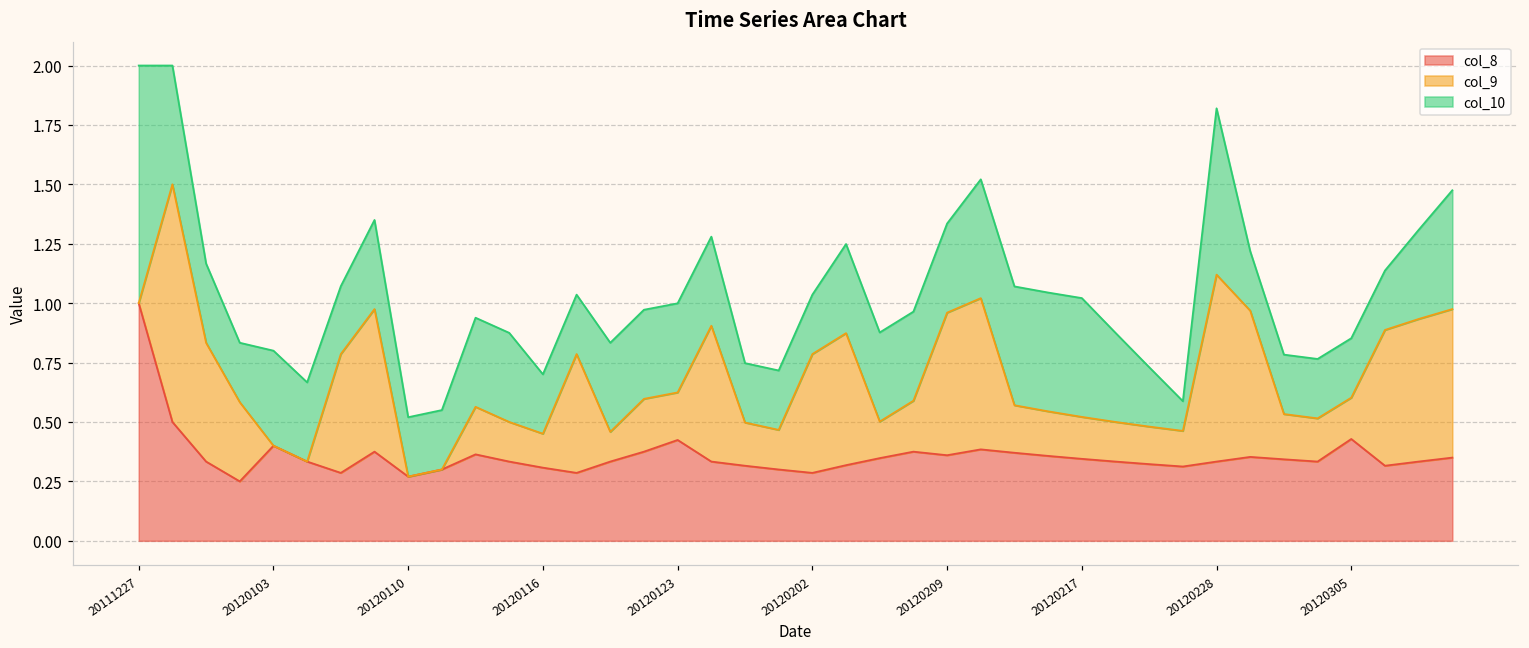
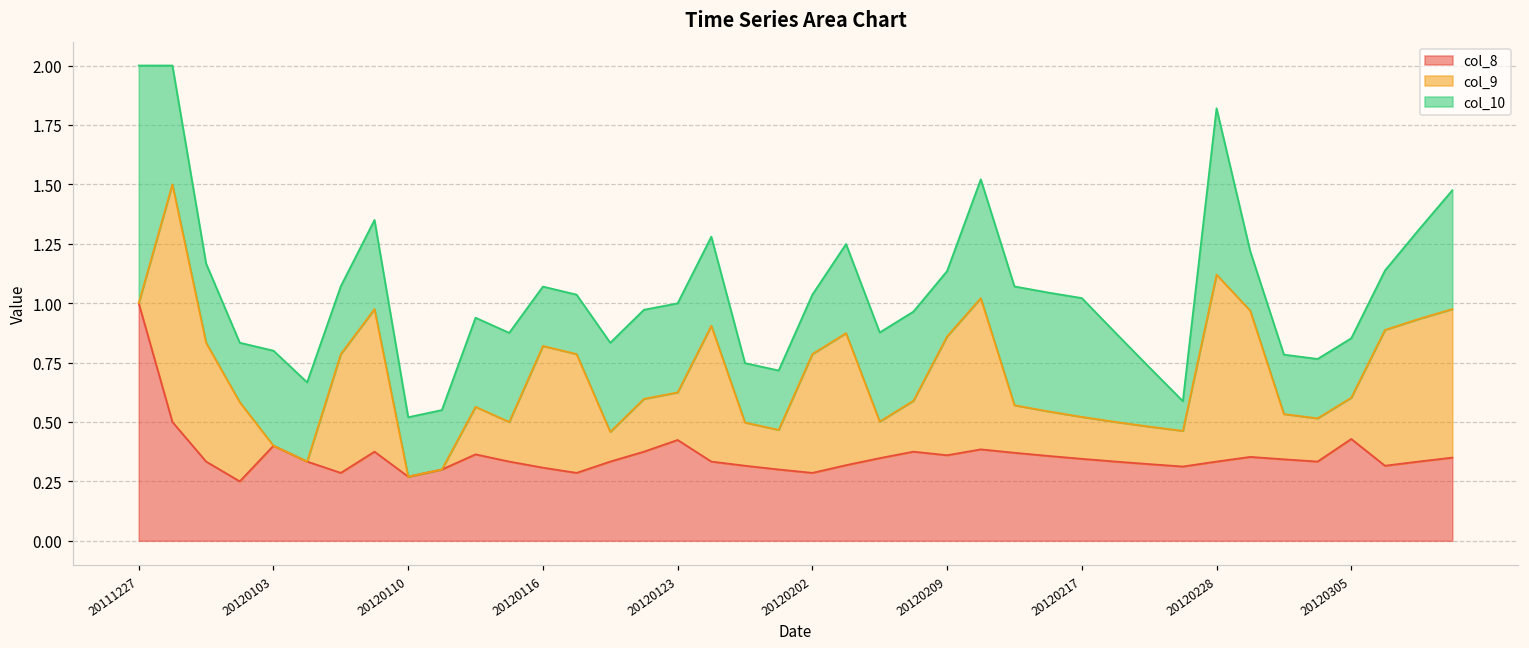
  {
    "col_8": {
      "20120116": 0.31,
      "20120123": 0.42,
      "20120202": 0.29,
      "20120209": 0.36,
      "20120217": 0.34,
      "20120228": 0.33,
      "20120305": 0.43
    },
    "col_9": {
-     "20120116": 0.14,
+     "20120116": 0.51,
      "20120123": 0.20,
      "20120202": 0.50,
-     "20120209": 0.6,
+     "20120209": 0.5,
      "20120217": 0.18,
      "20120228": 0.79,
      "20120305": 0.17
    },
    "col_10": {
      "20111227": 1.00,
      "20120103": 0.40,
      "20120110": 0.25,
      "20120116": 0.25,
      "20120123": 0.38,
      "20120202": 0.25,
-     "20120209": 0.38,
+     "20120209": 0.28,
      "20120217": 0.50,
      "20120228": 0.70,
      "20120305": 0.25
    }
  }
